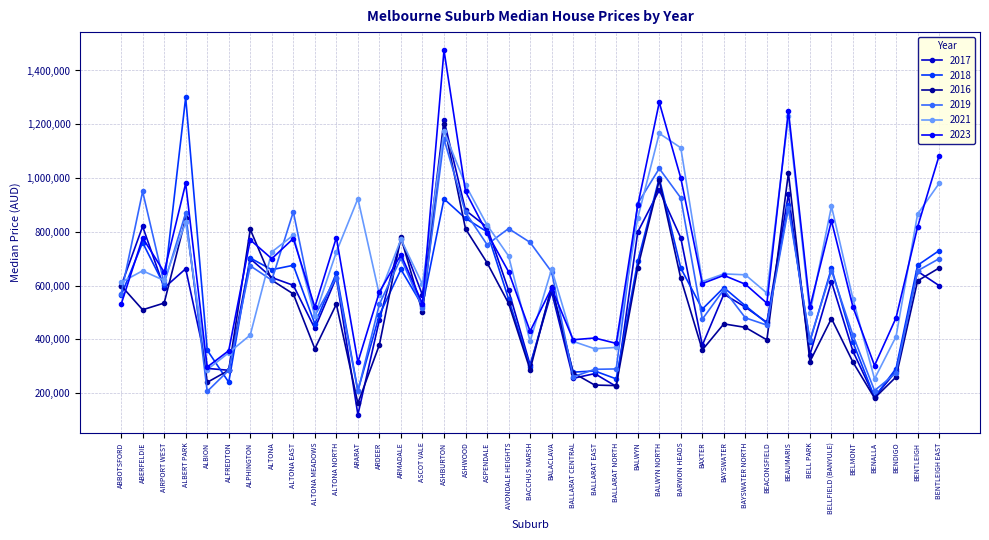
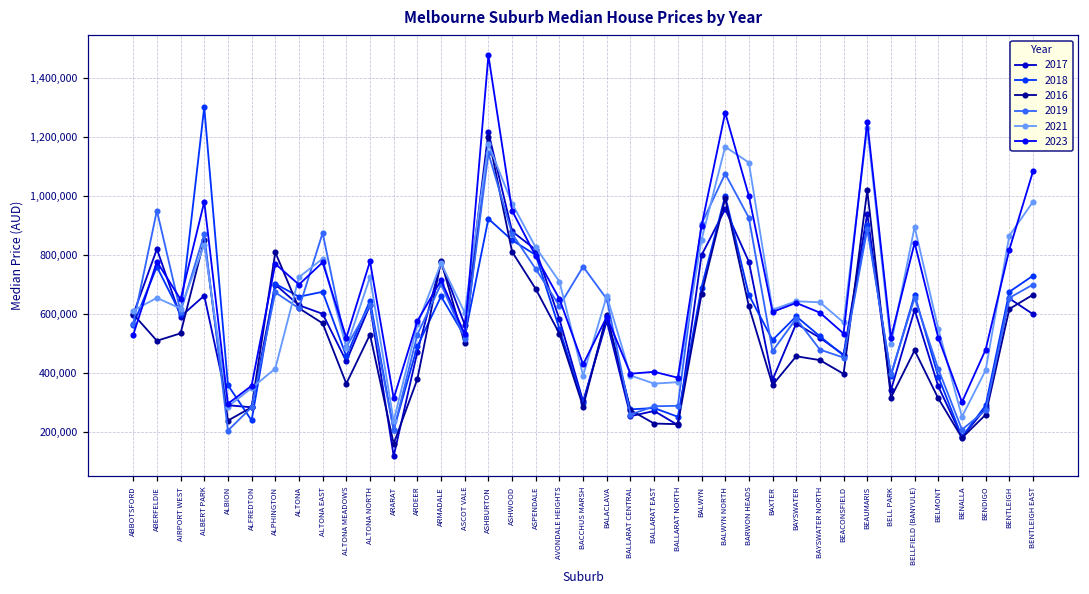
  {
    "2019": {
      "ABERFELDIE": "950,000",
      "ALBERT PARK": "870,000",
      "ALBION": "210,000",
      "ALPHINGTON": "670,000",
      "ALTONA EAST": "870,000",
      "ARDEER": "530,000",
      "ARMADALE": "700,000",
      "ASHBURTON": "1,140,000",
      "ASPENDALE": "750,000",
-     "AVONDALE HEIGHTS": "810,000",
+     "AVONDALE HEIGHTS": "630,000",
      "BACCHUS MARSH": "760,000",
      "BALACLAVA": "650,000",
      "BALLARAT NORTH": "290,000",
-     "BALWYN NORTH": "1,040,000",
+     "BALWYN NORTH": "1,070,000",
      "BARWON HEADS": "930,000",
      "BAXTER": "480,000",
      "BAYSWATER NORTH": "480,000",
      "BEAUMARIS": "890,000",
      "BELLFIELD (BANYULE)": "660,000",
      "BELMONT": "410,000",
      "BENALLA": "210,000",
      "BENTLEIGH EAST": "700,000"
    },
    "2021": {
      "ABBOTSFORD": "610,000",
      "ABERFELDIE": "660,000",
      "AIRPORT WEST": "620,000",
      "ALBERT PARK": "840,000",
      "ALPHINGTON": "420,000",
      "ALTONA": "730,000",
      "ALTONA EAST": "790,000",
      "ALTONA NORTH": "730,000",
-     "ARARAT": "920,000",
+     "ARARAT": "240,000",
      "ARDEER": "570,000",
      "ASCOT VALE": "610,000",
      "ASHBURTON": "1,180,000",
      "ASHWOOD": "970,000",
      "AVONDALE HEIGHTS": "710,000",
      "BACCHUS MARSH": "390,000",
      "BALACLAVA": "660,000",
      "BALLARAT EAST": "370,000",
      "BALLARAT NORTH": "370,000",
      "BALWYN": "850,000",
      "BALWYN NORTH": "1,170,000",
      "BARWON HEADS": "1,110,000",
      "BAYSWATER NORTH": "640,000",
      "BEACONSFIELD": "570,000",
      "BEAUMARIS": "1,230,000",
      "BELL PARK": "500,000",
      "BELLFIELD (BANYULE)": "900,000",
      "BELMONT": "550,000",
      "BENALLA": "250,000",
      "BENDIGO": "410,000",
      "BENTLEIGH": "870,000",
      "BENTLEIGH EAST": "980,000"
    }
  }
